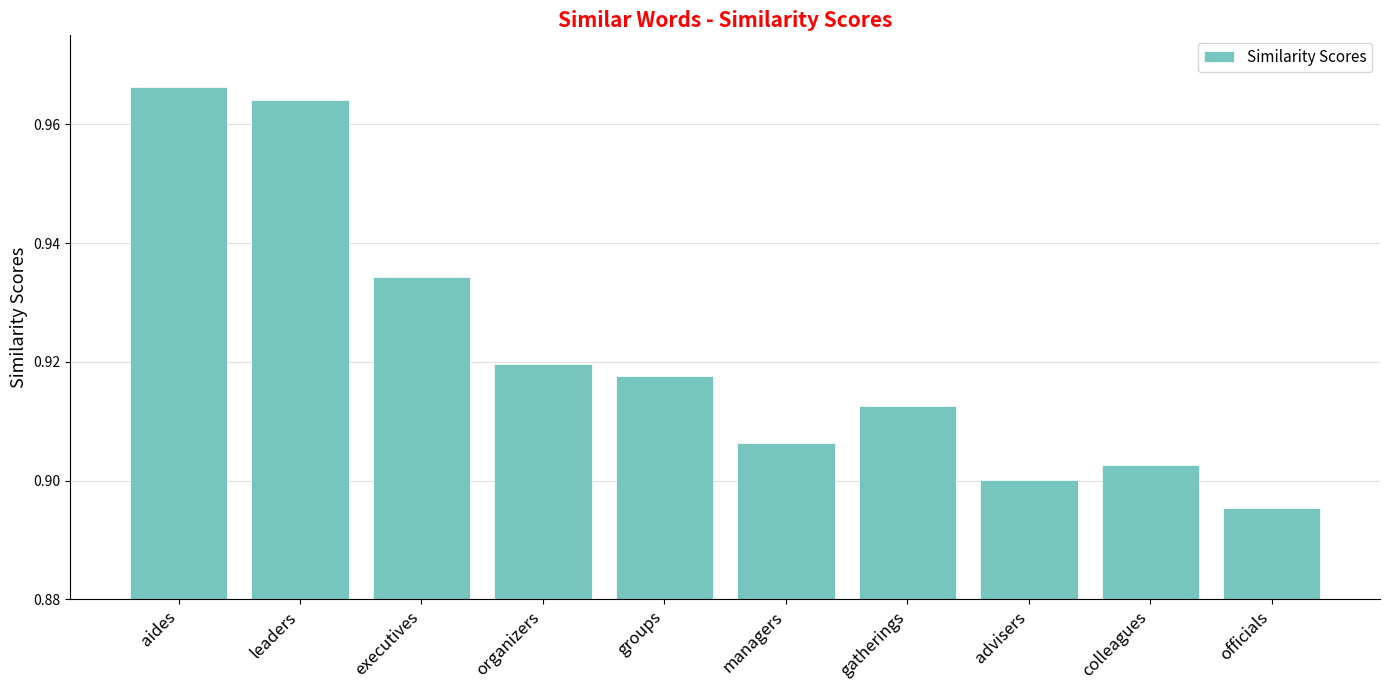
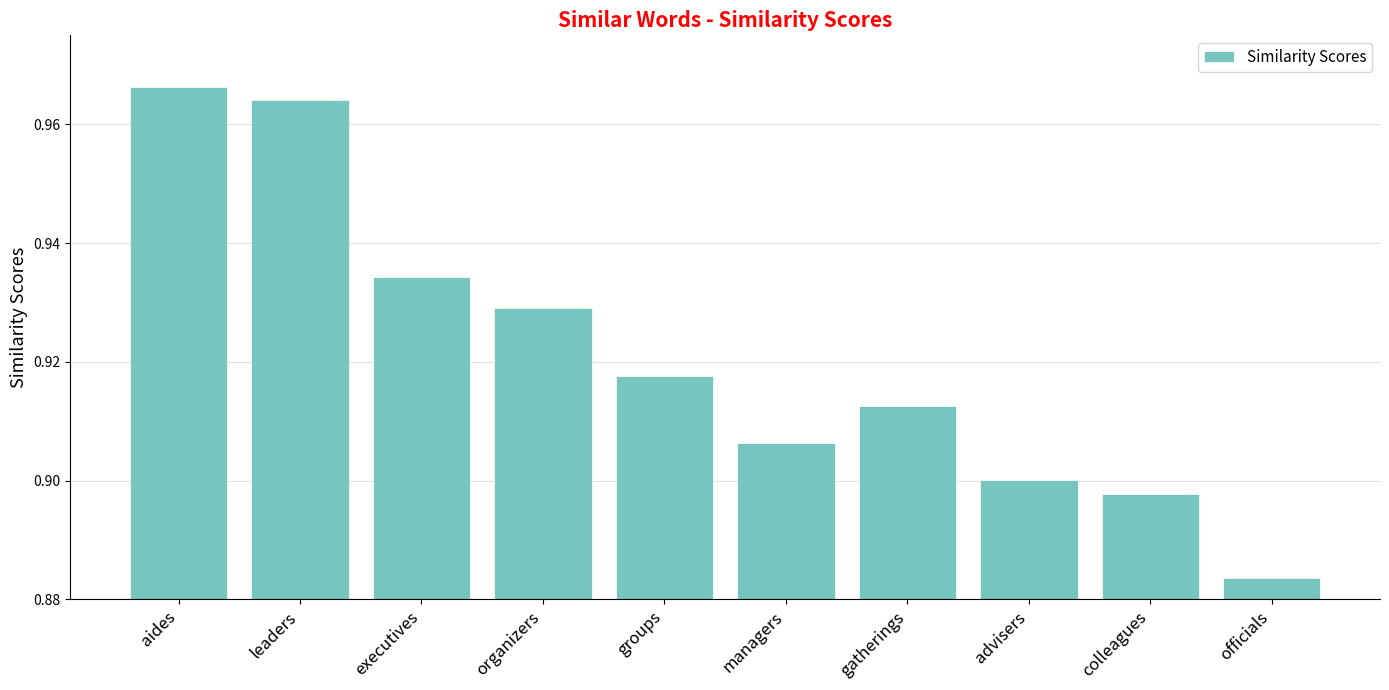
  {
    "aides": 0.966,
    "leaders": 0.964,
    "executives": 0.934,
-   "organizers": 0.920,
+   "organizers": 0.929,
    "groups": 0.918,
    "managers": 0.906,
    "gatherings": 0.913,
    "advisers": 0.900,
-   "colleagues": 0.903,
-   "officials": 0.895
+   "colleagues": 0.898,
+   "officials": 0.884
  }
